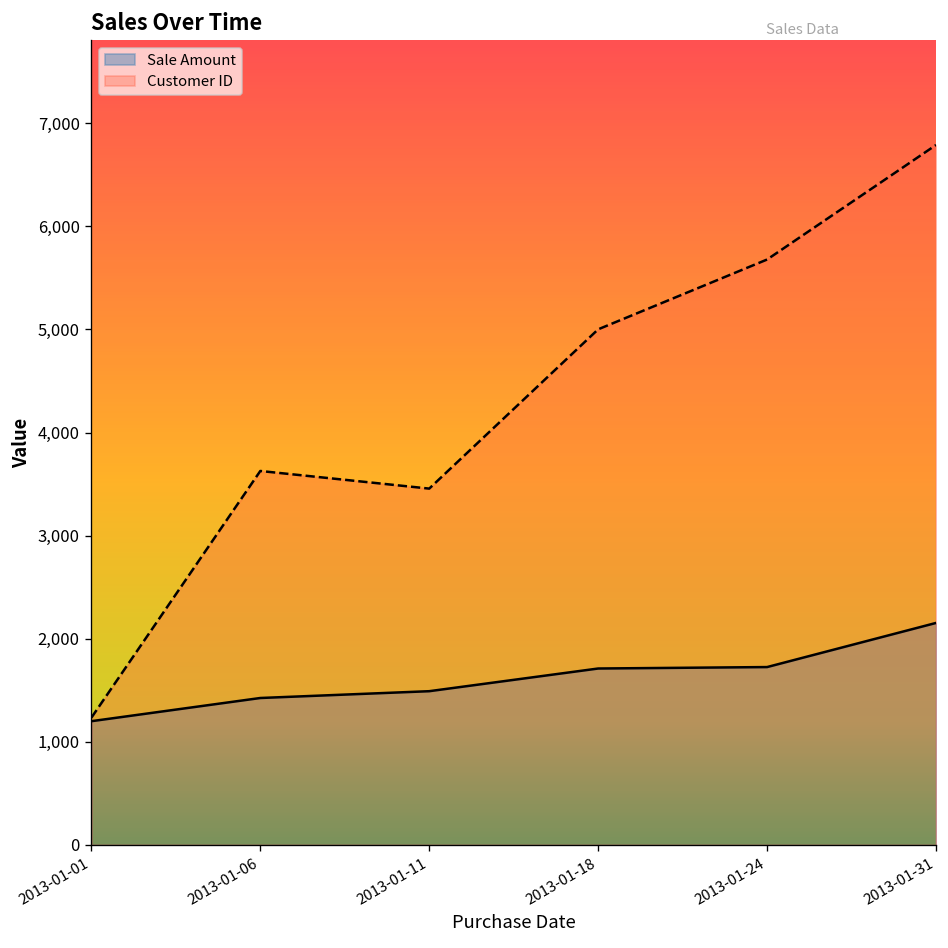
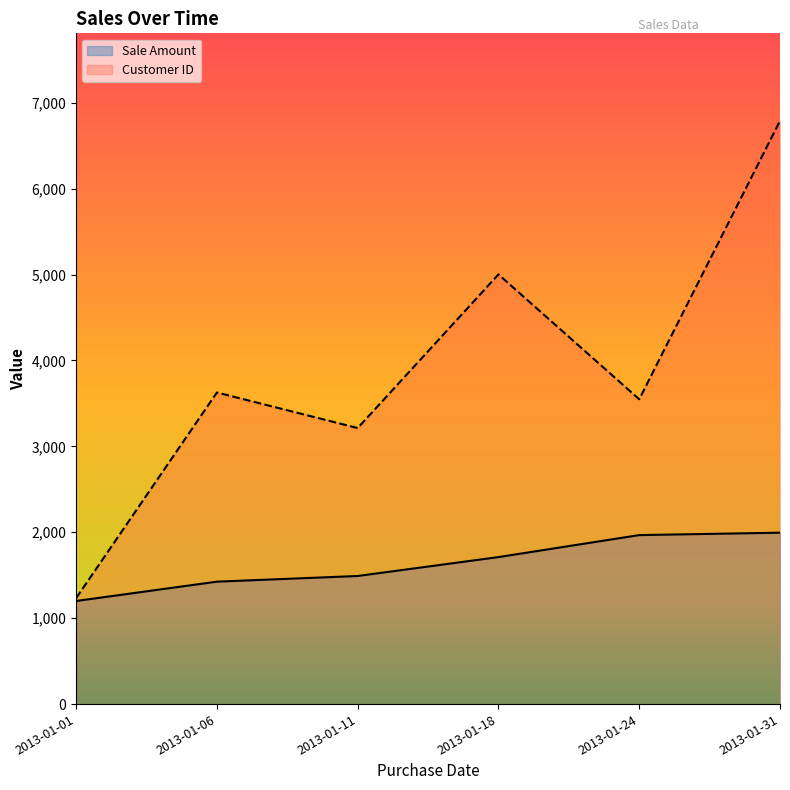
  {
    "Sale Amount": {
      "2013-01-01": "1,200",
      "2013-01-06": "1,400",
      "2013-01-11": "1,500",
      "2013-01-18": "1,700",
-     "2013-01-24": "1,700",
-     "2013-01-31": "2,200"
+     "2013-01-24": "2,000",
+     "2013-01-31": "2,000"
    },
    "Customer ID": {
      "2013-01-01": "1,200",
      "2013-01-06": "3,600",
-     "2013-01-11": "3,500",
+     "2013-01-11": "3,200",
      "2013-01-18": "5,000",
-     "2013-01-24": "5,700",
+     "2013-01-24": "3,500",
      "2013-01-31": "6,800"
    }
  }
